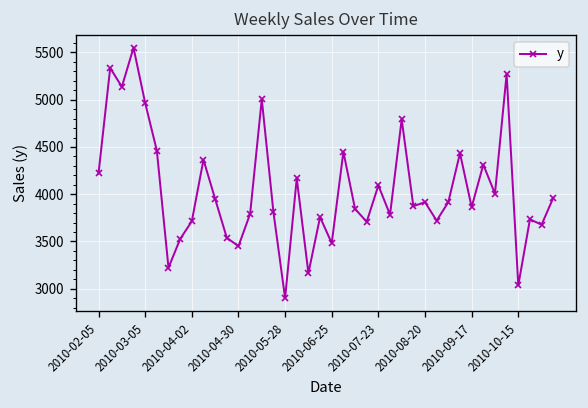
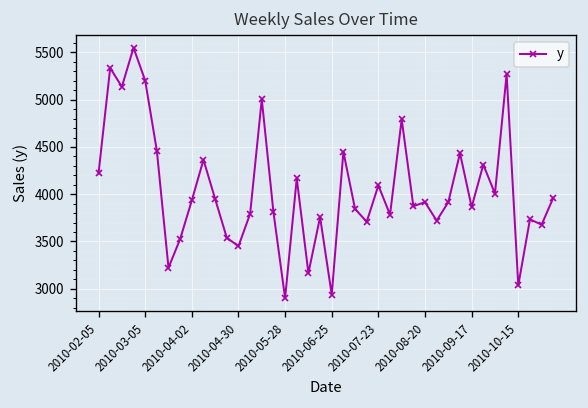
  {
    "2010-02-05": 4200,
-   "2010-03-05": 5000,
-   "2010-04-02": 3700,
+   "2010-03-05": 5200,
+   "2010-04-02": 3900,
    "2010-04-30": 3400,
    "2010-05-28": 2900,
-   "2010-06-25": 3500,
+   "2010-06-25": 2900,
    "2010-07-23": 4100,
    "2010-08-20": 3900,
    "2010-09-17": 3900,
    "2010-10-15": 3000
  }
